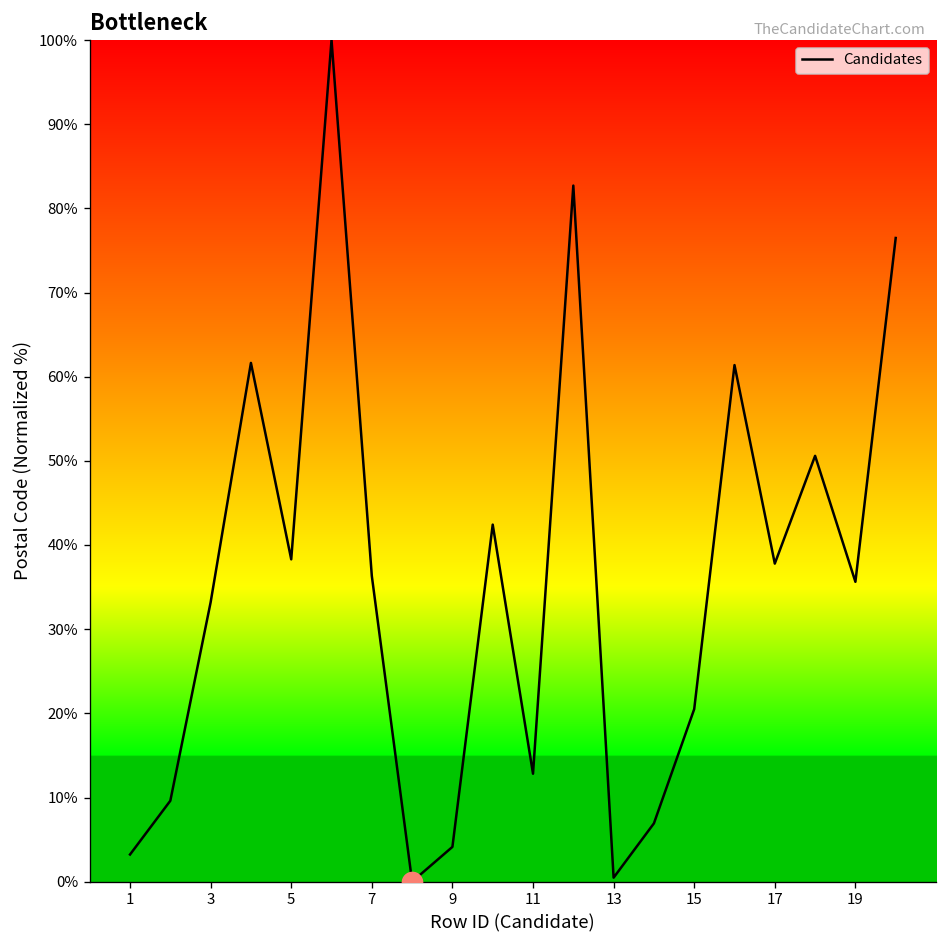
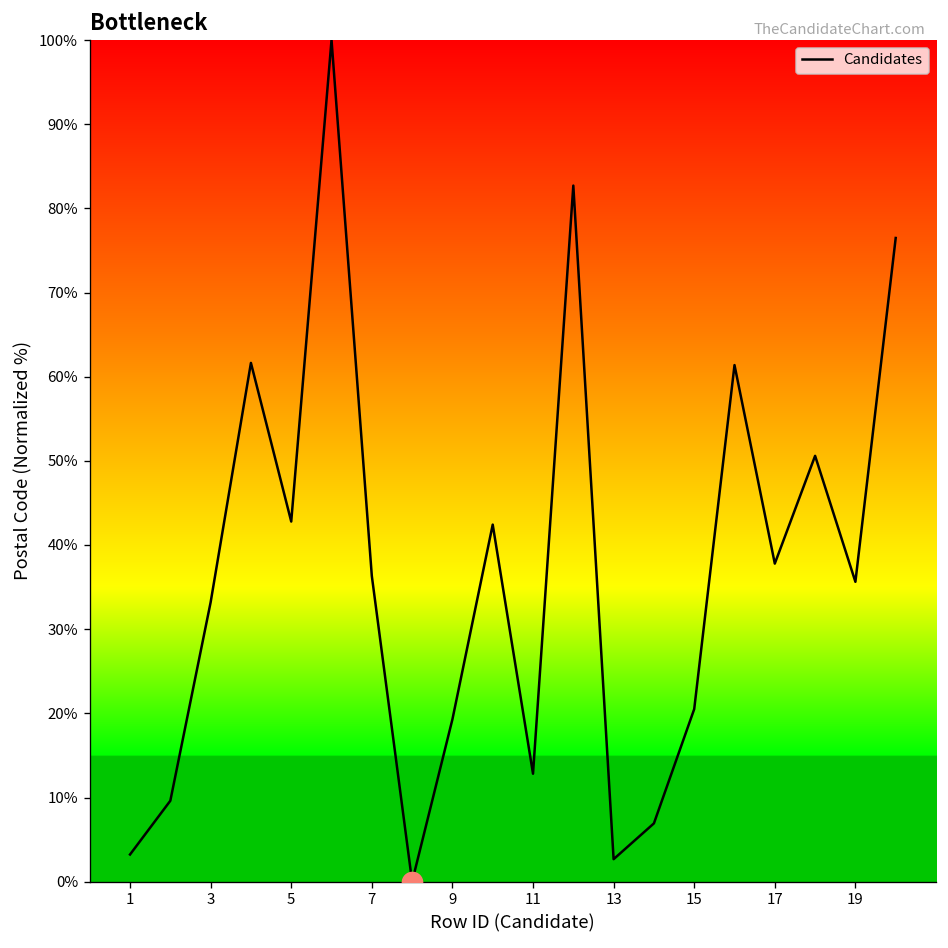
  {
    "Candidates": {
      "1": "3%",
      "3": "33%",
-     "5": "38%",
+     "5": "43%",
      "7": "36%",
-     "9": "4%",
+     "9": "19%",
      "11": "13%",
-     "13": "0%",
+     "13": "3%",
      "15": "21%",
      "17": "38%",
      "19": "36%"
    }
  }
